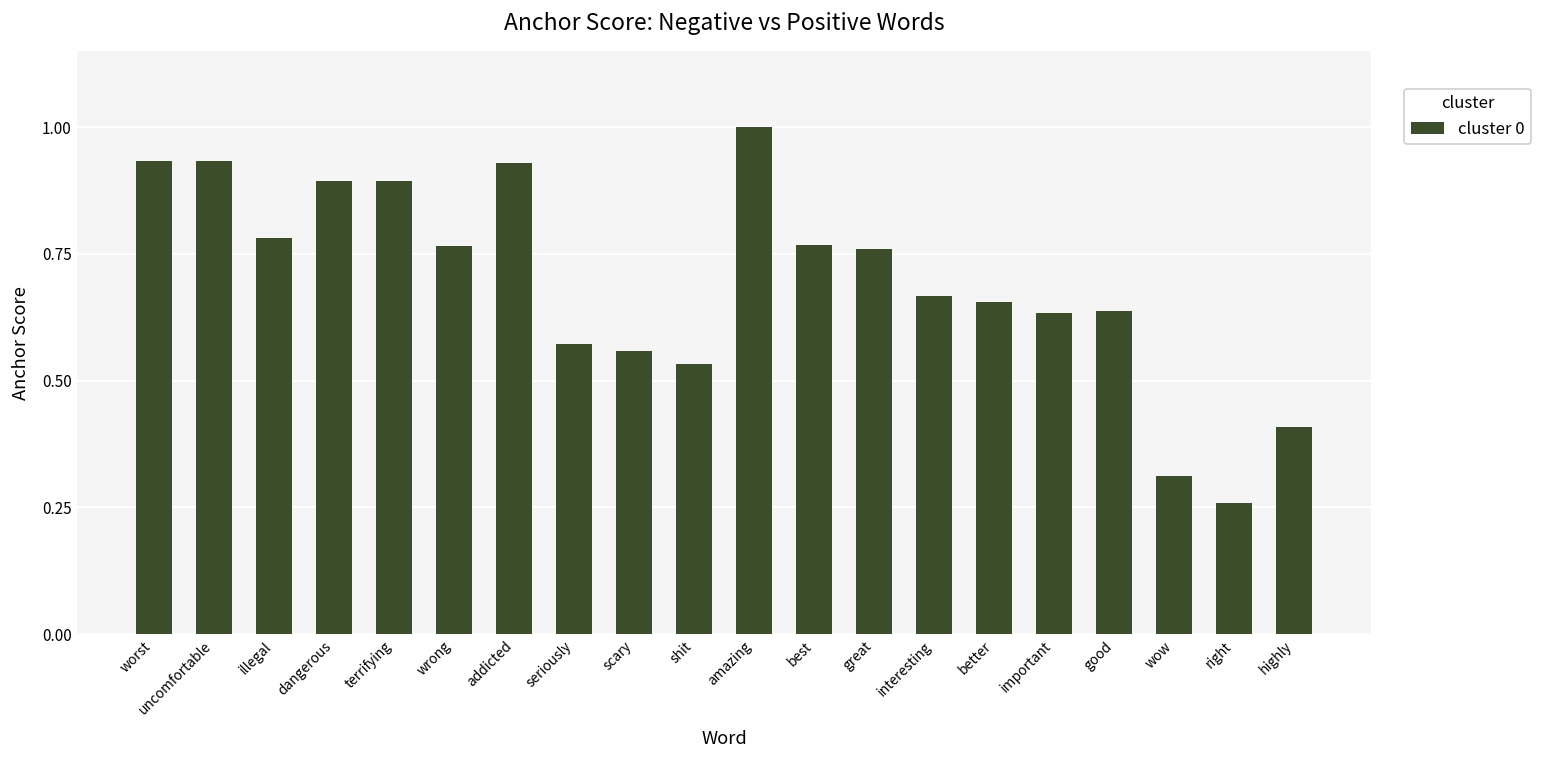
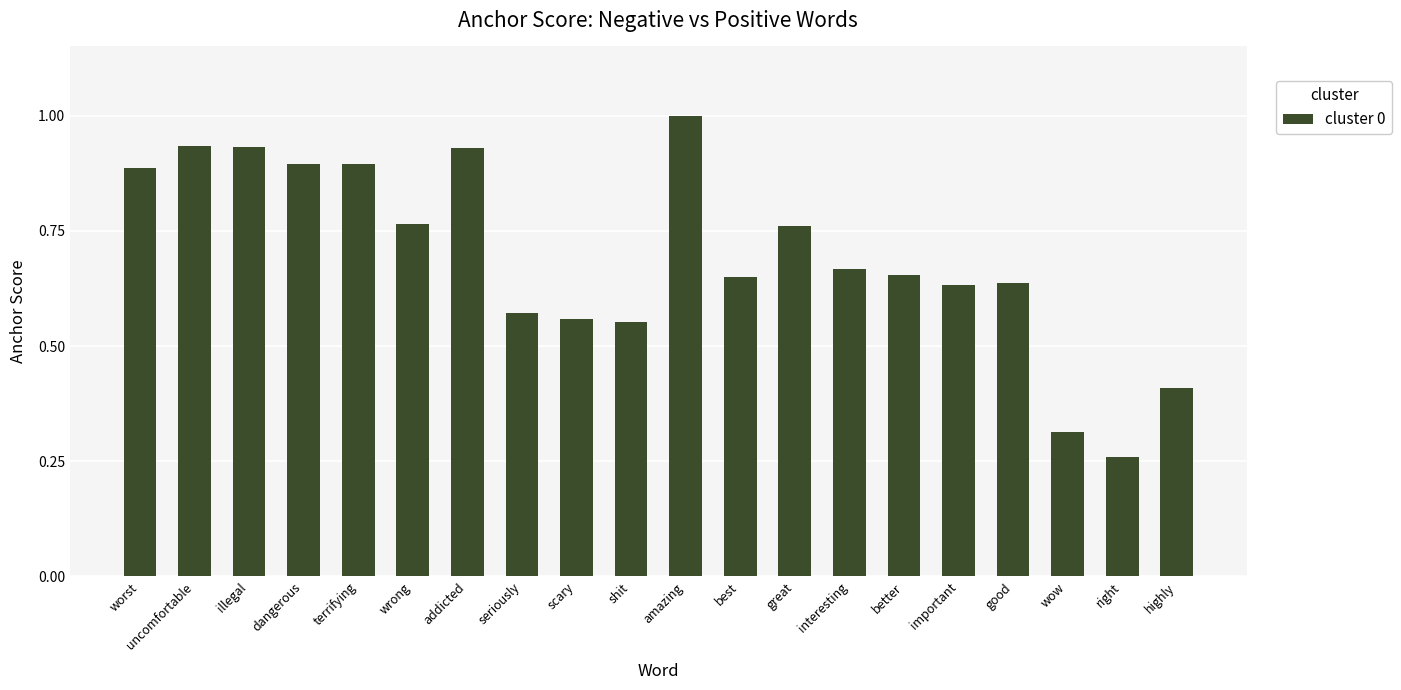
  {
-   "worst": 0.93,
+   "worst": 0.89,
    "uncomfortable": 0.93,
-   "illegal": 0.78,
+   "illegal": 0.93,
    "dangerous": 0.89,
    "terrifying": 0.89,
    "wrong": 0.76,
    "addicted": 0.93,
    "seriously": 0.57,
    "scary": 0.56,
-   "shit": 0.53,
+   "shit": 0.55,
    "amazing": 1.00,
-   "best": 0.77,
+   "best": 0.65,
    "great": 0.76,
    "interesting": 0.67,
    "better": 0.66,
    "important": 0.63,
    "good": 0.64,
    "wow": 0.31,
    "right": 0.26,
    "highly": 0.41
  }
